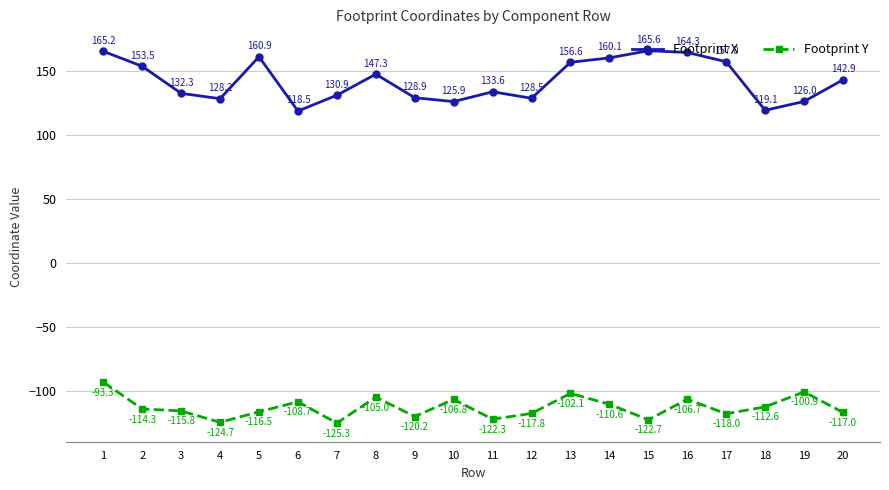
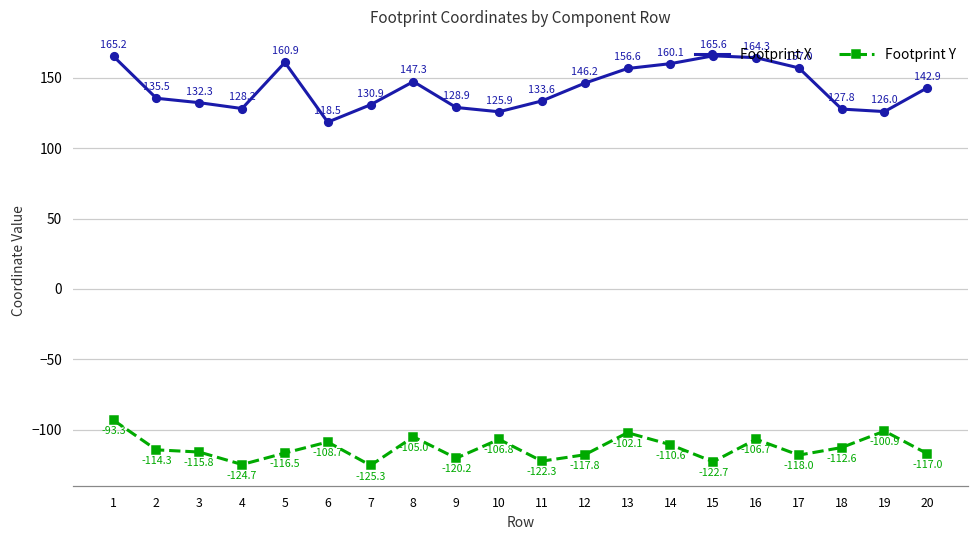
  {
    "Footprint X": {
      "1": 165.2,
-     "2": 153.5,
+     "2": 135.5,
      "3": 132.3,
      "4": 128.2,
      "5": 160.9,
      "6": 118.5,
      "7": 130.9,
      "8": 147.3,
      "9": 128.9,
      "10": 125.9,
      "11": 133.6,
-     "12": 128.5,
+     "12": 146.2,
      "13": 156.6,
      "14": 160.1,
      "15": 165.6,
      "16": 164.3,
      "17": 157.0,
-     "18": 119.1,
+     "18": 127.8,
      "19": 126.0,
      "20": 142.9
    },
    "Footprint Y": {
      "1": -93.3,
      "2": -114.3,
      "3": -115.8,
      "4": -124.7,
      "5": -116.5,
      "6": -108.7,
      "7": -125.3,
      "8": -105.0,
      "9": -120.2,
      "10": -106.8,
      "11": -122.3,
      "12": -117.8,
      "13": -102.1,
      "14": -110.6,
      "15": -122.7,
      "16": -106.7,
      "17": -118.0,
      "18": -112.6,
      "19": -100.9,
      "20": -117.0
    }
  }
